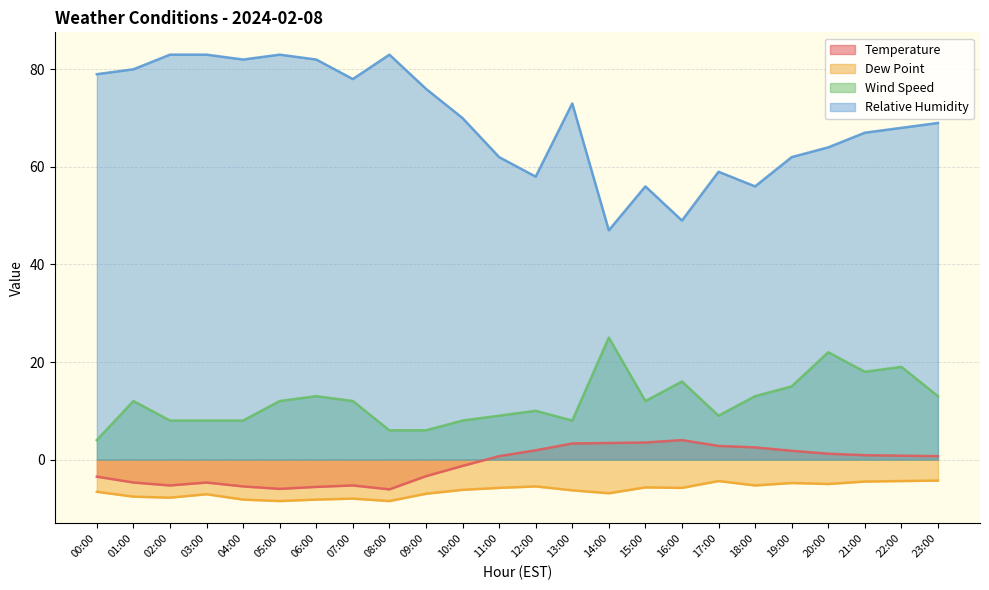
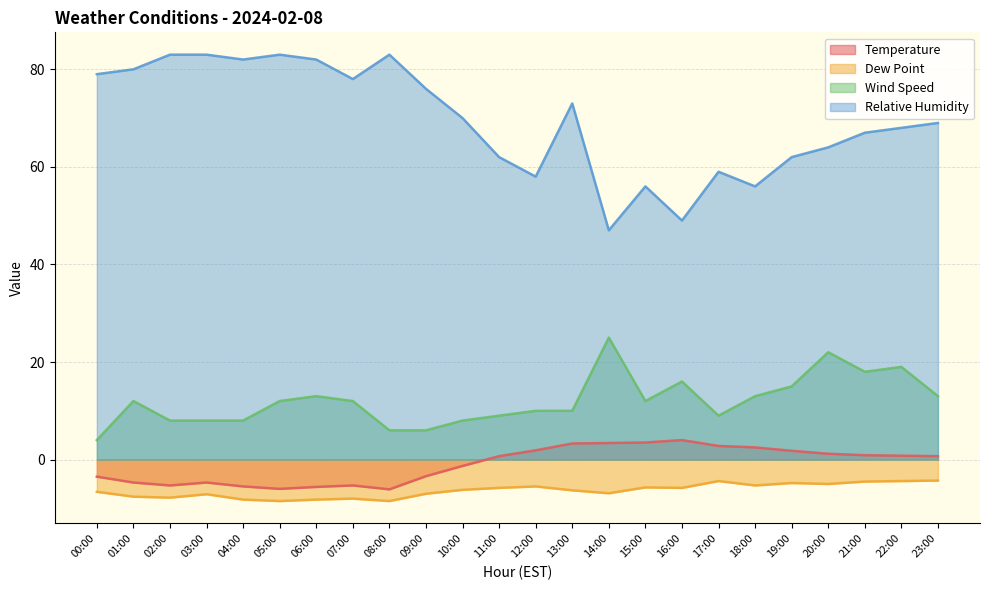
  {
    "Wind Speed": {
      "00:00": 4,
      "01:00": 12,
      "02:00": 8,
      "03:00": 8,
      "04:00": 8,
      "05:00": 12,
      "06:00": 13,
      "07:00": 12,
      "08:00": 6,
      "09:00": 6,
      "10:00": 8,
      "11:00": 9,
      "12:00": 10,
-     "13:00": 8,
+     "13:00": 10,
      "14:00": 25,
      "15:00": 12,
      "16:00": 16,
      "17:00": 9,
      "18:00": 13,
      "19:00": 15,
      "20:00": 22,
      "21:00": 18,
      "22:00": 19,
      "23:00": 13
    },
    "Relative Humidity": {
      "00:00": 79,
      "01:00": 80,
      "02:00": 83,
      "03:00": 83,
      "04:00": 82,
      "05:00": 83,
      "06:00": 82,
      "07:00": 78,
      "08:00": 83,
      "09:00": 76,
      "10:00": 70,
      "11:00": 62,
      "12:00": 58,
      "13:00": 73,
      "14:00": 47,
      "15:00": 56,
      "16:00": 49,
      "17:00": 59,
      "18:00": 56,
      "19:00": 62,
      "20:00": 64,
      "21:00": 67,
      "22:00": 68,
      "23:00": 69
    }
  }
